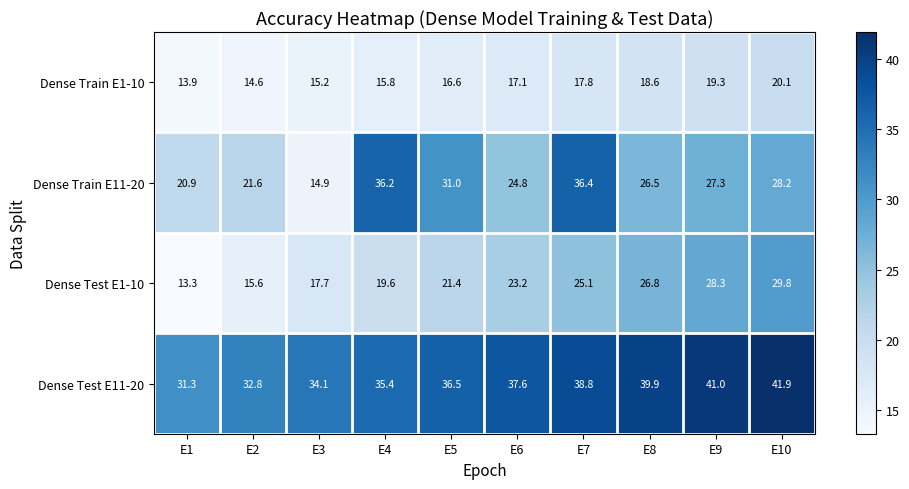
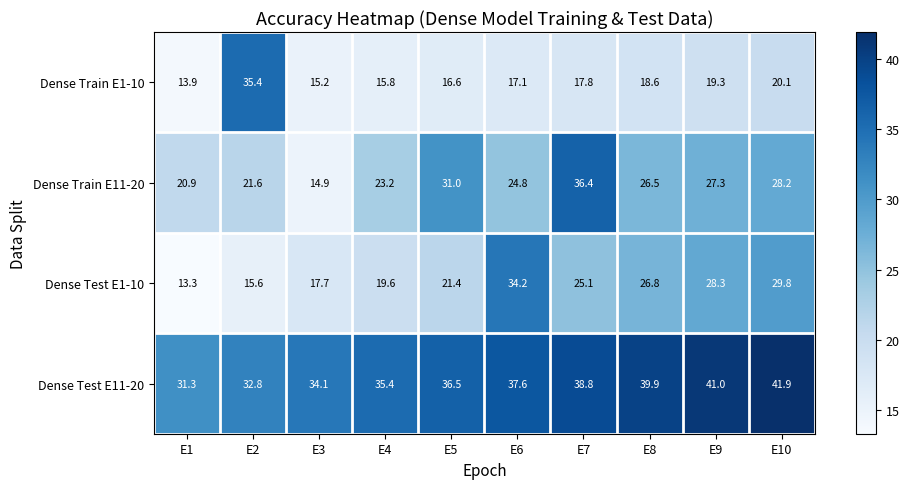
  {
    "Dense Train E1-10": {
      "E1": 13.9,
-     "E2": 14.6,
+     "E2": 35.4,
      "E3": 15.2,
      "E4": 15.8,
      "E5": 16.6,
      "E6": 17.1,
      "E7": 17.8,
      "E8": 18.6,
      "E9": 19.3,
      "E10": 20.1
    },
    "Dense Train E11-20": {
      "E1": 20.9,
      "E2": 21.6,
      "E3": 14.9,
-     "E4": 36.2,
+     "E4": 23.2,
      "E5": 31.0,
      "E6": 24.8,
      "E7": 36.4,
      "E8": 26.5,
      "E9": 27.3,
      "E10": 28.2
    },
    "Dense Test E1-10": {
      "E1": 13.3,
      "E2": 15.6,
      "E3": 17.7,
      "E4": 19.6,
      "E5": 21.4,
-     "E6": 23.2,
+     "E6": 34.2,
      "E7": 25.1,
      "E8": 26.8,
      "E9": 28.3,
      "E10": 29.8
    },
    "Dense Test E11-20": {
      "E1": 31.3,
      "E2": 32.8,
      "E3": 34.1,
      "E4": 35.4,
      "E5": 36.5,
      "E6": 37.6,
      "E7": 38.8,
      "E8": 39.9,
      "E9": 41.0,
      "E10": 41.9
    }
  }
